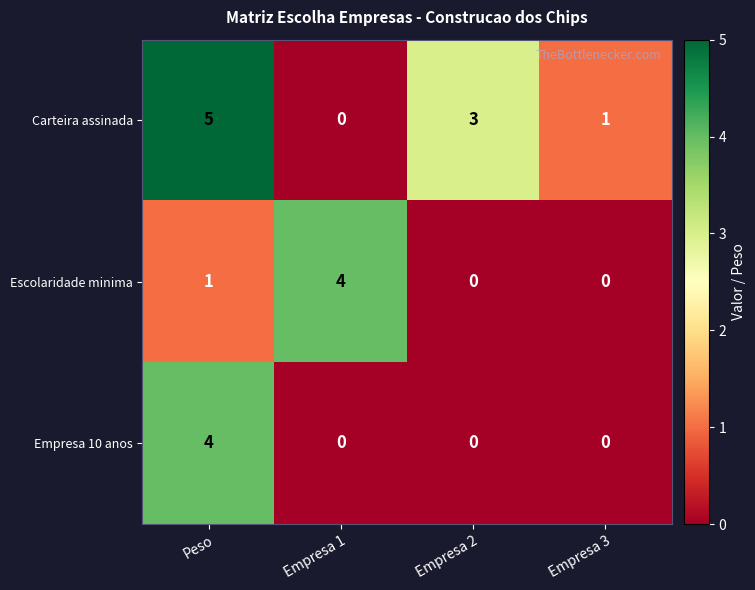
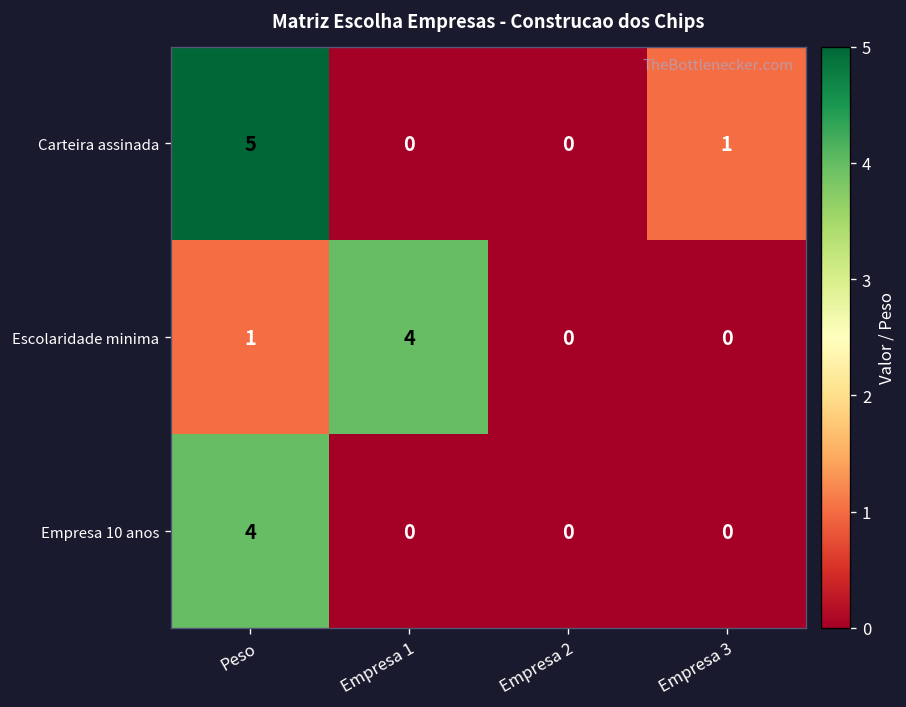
  {
    "Carteira assinada": {
      "Peso": 5,
      "Empresa 1": 0,
-     "Empresa 2": 3
+     "Empresa 2": 0
    },
    "Escolaridade minima": {
      "Peso": 1,
      "Empresa 1": 4,
      "Empresa 2": 0,
      "Empresa 3": 0
    },
    "Empresa 10 anos": {
      "Peso": 4,
      "Empresa 1": 0,
      "Empresa 2": 0,
      "Empresa 3": 0
    }
  }
